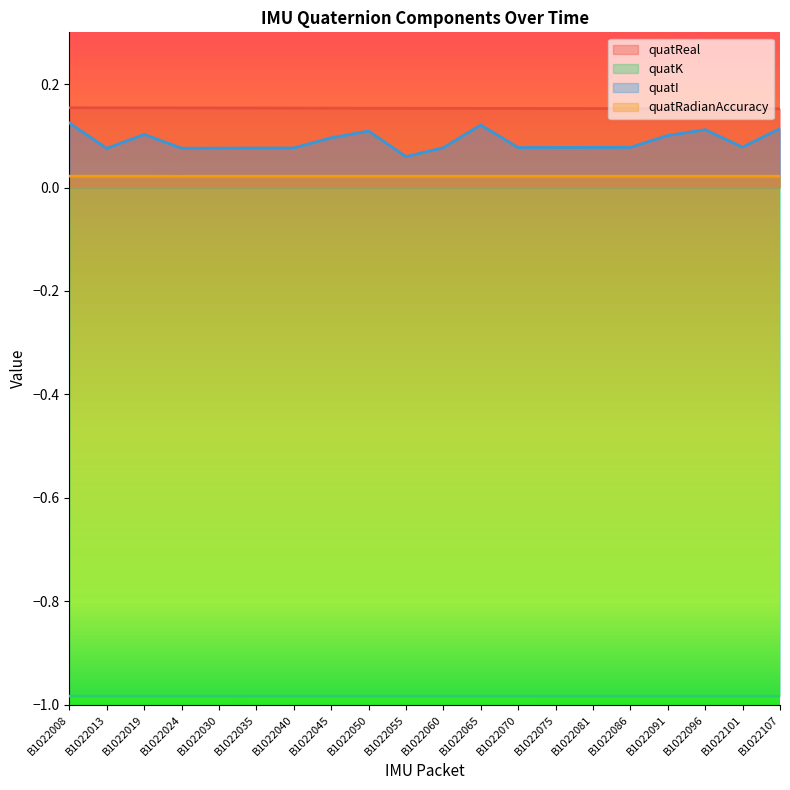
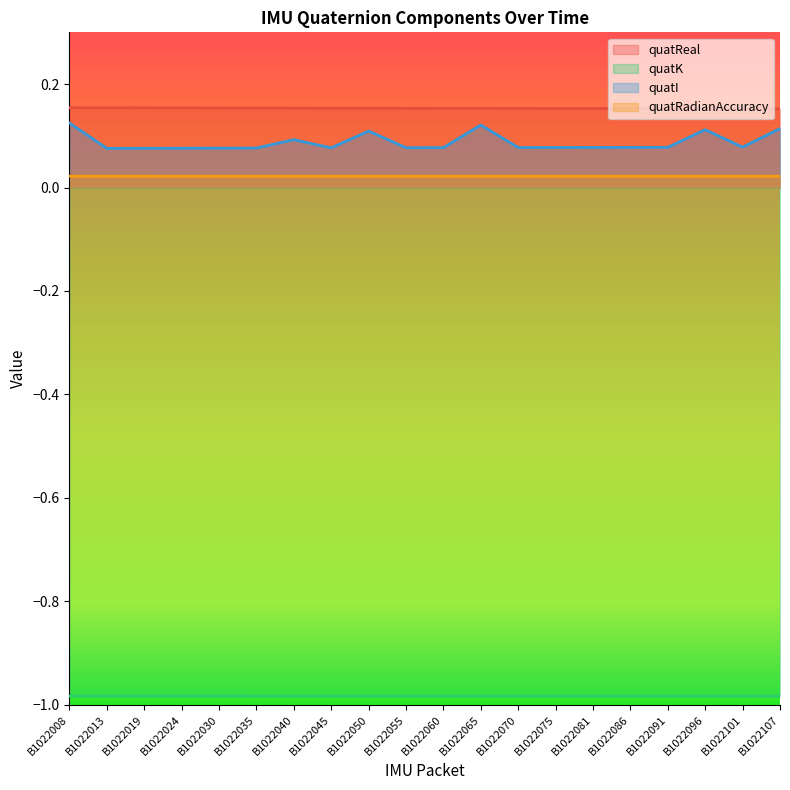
  {
    "quatI": {
      "B1022008": 0.12,
      "B1022013": 0.08,
-     "B1022019": 0.10,
+     "B1022019": 0.08,
      "B1022024": 0.08,
      "B1022030": 0.08,
      "B1022035": 0.08,
-     "B1022040": 0.08,
-     "B1022045": 0.10,
+     "B1022040": 0.09,
+     "B1022045": 0.08,
      "B1022050": 0.11,
-     "B1022055": 0.06,
+     "B1022055": 0.08,
      "B1022060": 0.08,
      "B1022065": 0.12,
      "B1022070": 0.08,
      "B1022075": 0.08,
      "B1022081": 0.08,
      "B1022086": 0.08,
-     "B1022091": 0.10,
+     "B1022091": 0.08,
      "B1022096": 0.11,
      "B1022101": 0.08,
      "B1022107": 0.11
    }
  }
